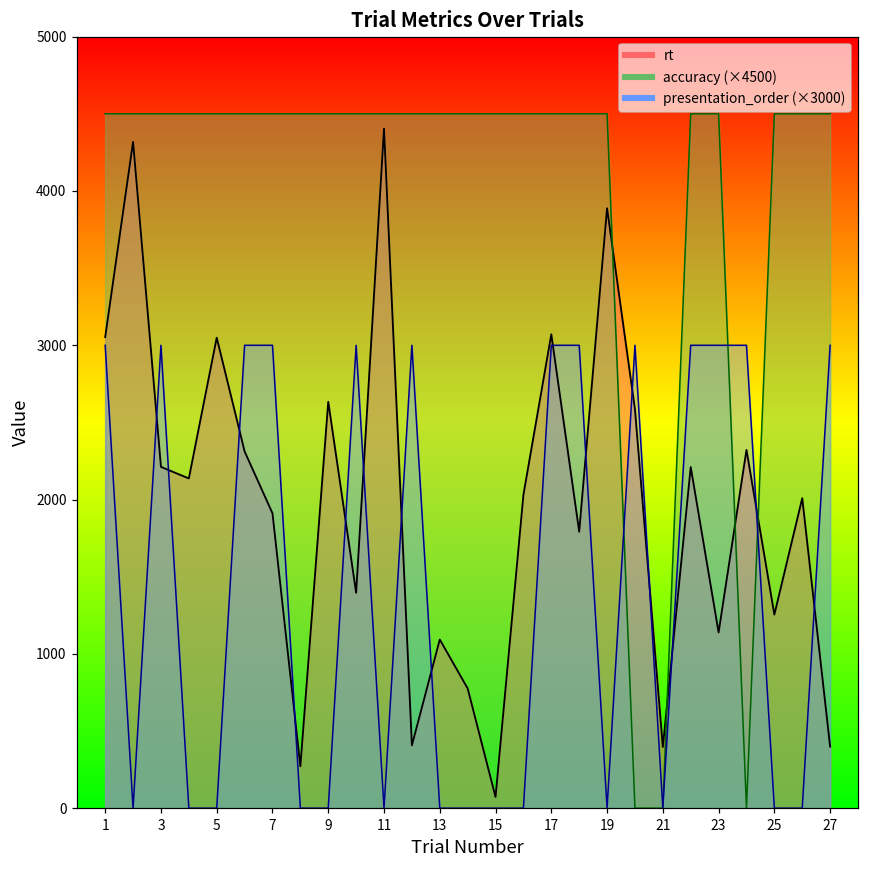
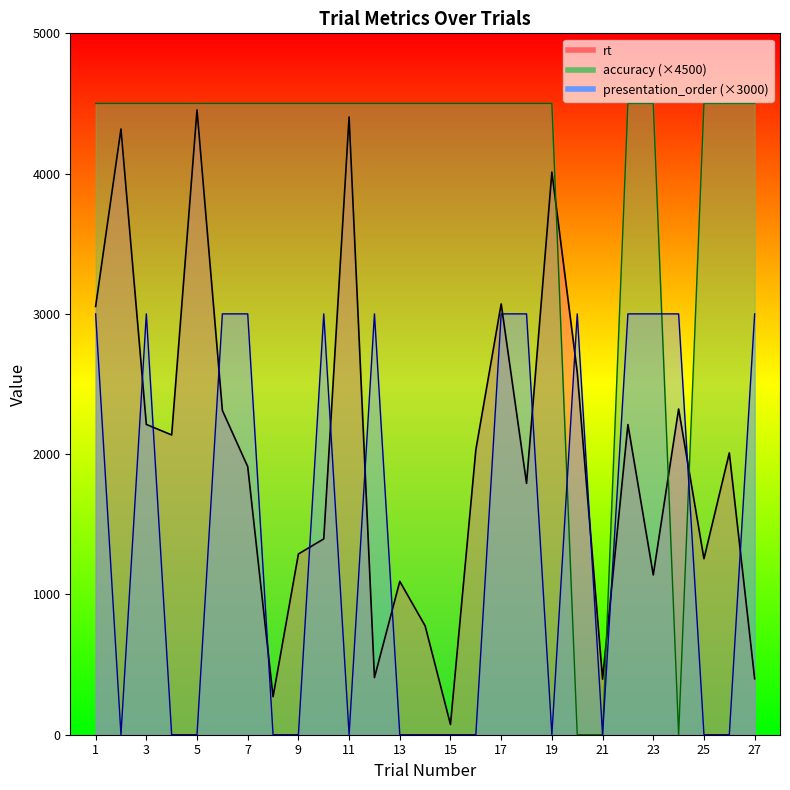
  {
    "rt": {
      "1": 3050,
      "3": 2210,
-     "5": 3050,
+     "5": 4450,
      "7": 1910,
-     "9": 2630,
+     "9": 1290,
      "11": 4400,
      "13": 1090,
      "15": 70,
      "17": 3070,
-     "19": 3890,
+     "19": 4010,
      "21": 400,
      "23": 1140,
      "25": 1250,
      "27": 400
    },
    "accuracy (×4500)": {
      "1": 4500,
      "3": 4500,
      "5": 4500,
      "7": 4500,
      "9": 4500,
      "11": 4500,
      "13": 4500,
      "15": 4500,
      "17": 4500,
      "19": 4500,
      "23": 4500,
      "25": 4500,
      "27": 4500
    },
    "presentation_order (×3000)": {
      "1": 3000,
      "3": 3000,
      "5": 0,
      "7": 3000,
      "9": 0,
      "11": 0,
      "13": 0,
      "15": 0,
      "17": 3000,
      "19": 0,
      "23": 3000,
      "25": 0,
      "27": 3000
    }
  }
